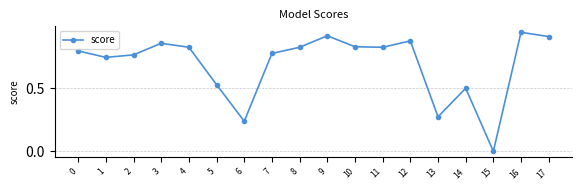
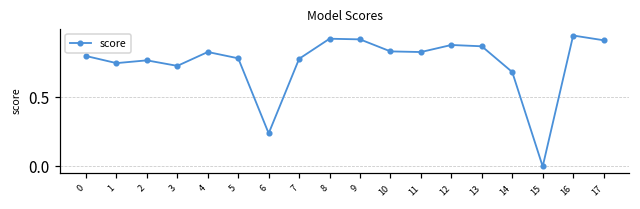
  {
    "0": 0.80,
    "1": 0.75,
    "2": 0.77,
-   "3": 0.86,
+   "3": 0.73,
    "4": 0.83,
-   "5": 0.53,
+   "5": 0.78,
    "6": 0.24,
    "7": 0.78,
-   "8": 0.83,
+   "8": 0.92,
    "9": 0.92,
    "10": 0.83,
    "11": 0.83,
    "12": 0.88,
-   "13": 0.27,
-   "14": 0.50,
+   "13": 0.87,
+   "14": 0.68,
    "15": 0.00,
    "16": 0.94,
    "17": 0.91
  }
